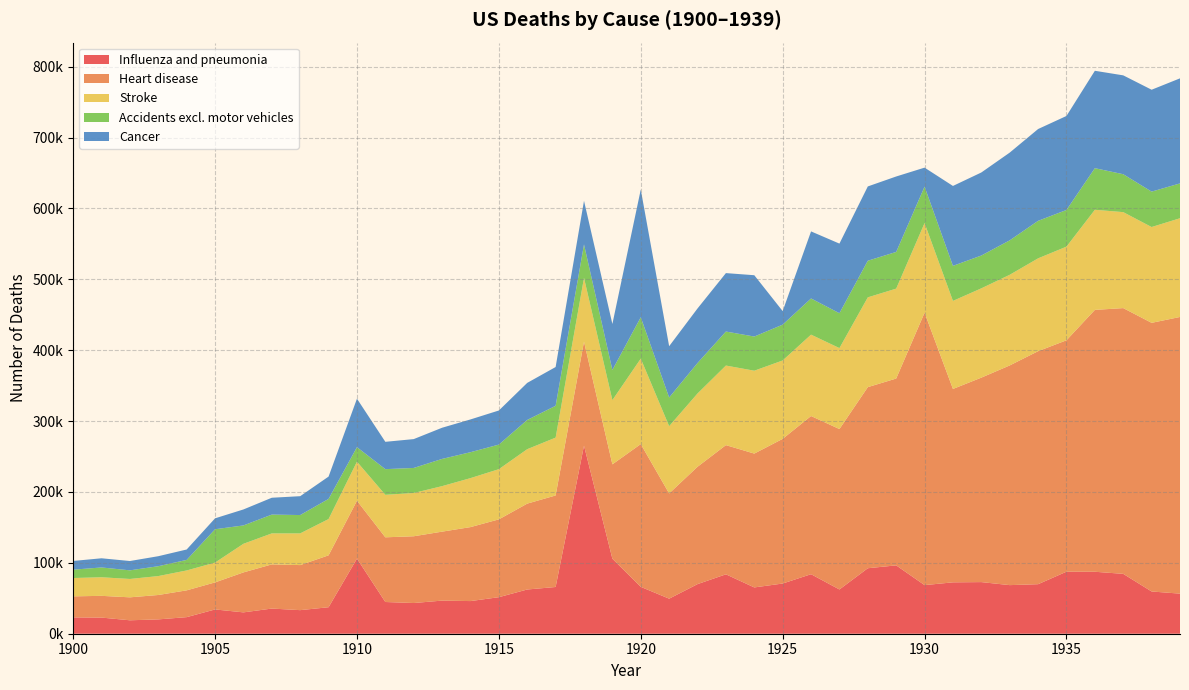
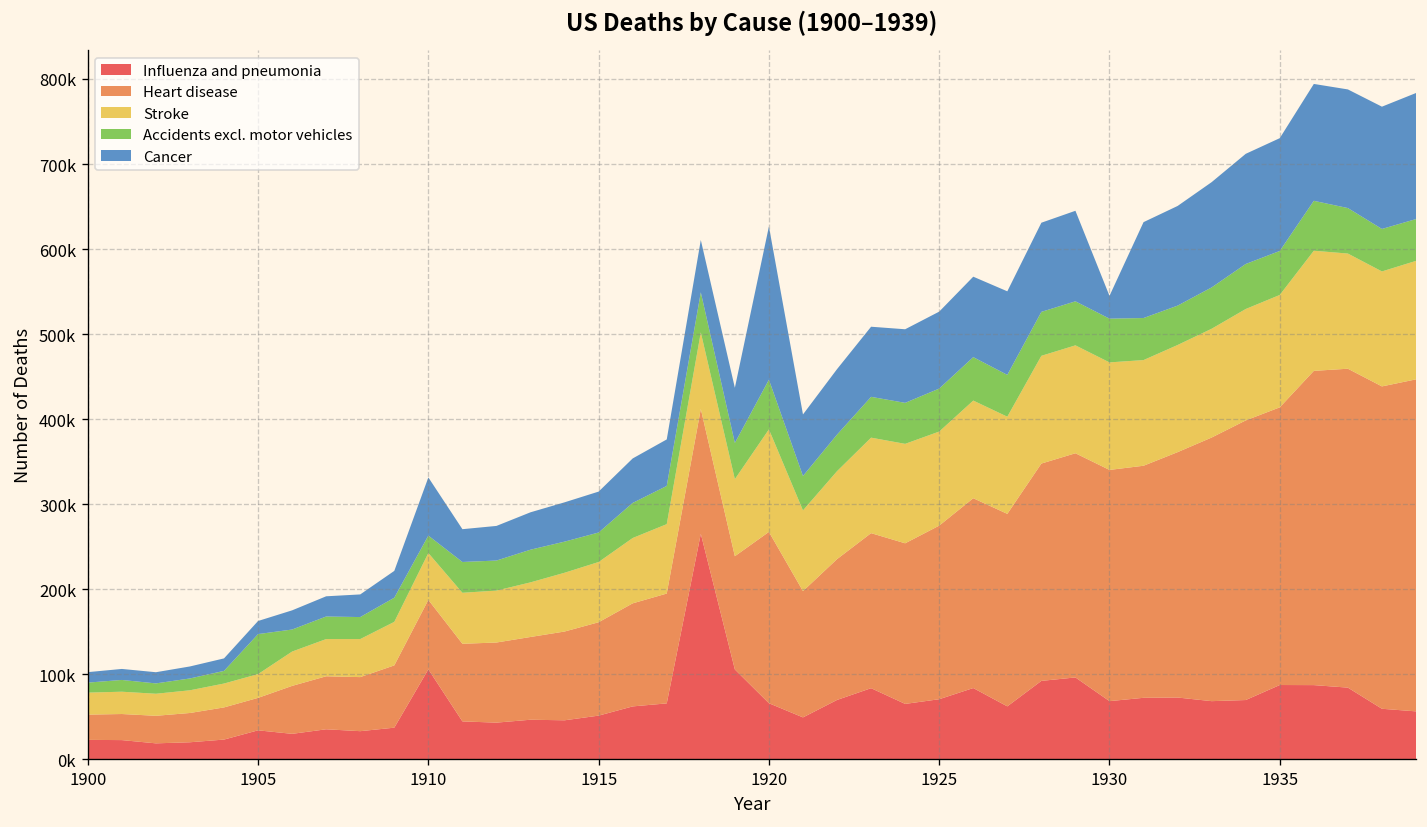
  {
    "Influenza and pneumonia": {
      "1900": 20000,
      "1905": 30000,
      "1910": 110000,
      "1915": 50000,
      "1920": 70000,
      "1925": 70000,
      "1930": 70000,
      "1935": 90000
    },
    "Heart disease": {
      "1900": 30000,
      "1905": 40000,
      "1910": 80000,
      "1915": 110000,
      "1920": 200000,
      "1925": 200000,
-     "1930": 380000,
+     "1930": 270000,
      "1935": 330000
    },
    "Stroke": {
      "1900": 30000,
      "1905": 30000,
      "1910": 60000,
      "1915": 70000,
      "1920": 120000,
      "1925": 110000,
      "1930": 130000,
      "1935": 130000
    },
    "Accidents excl. motor vehicles": {
      "1900": 10000,
      "1905": 50000,
      "1910": 20000,
      "1915": 30000,
      "1920": 60000,
      "1925": 50000,
      "1930": 50000,
      "1935": 50000
    },
    "Cancer": {
      "1900": 10000,
      "1905": 20000,
      "1910": 70000,
      "1915": 50000,
      "1920": 180000,
-     "1925": 20000,
+     "1925": 90000,
      "1930": 30000,
      "1935": 130000
    }
  }
